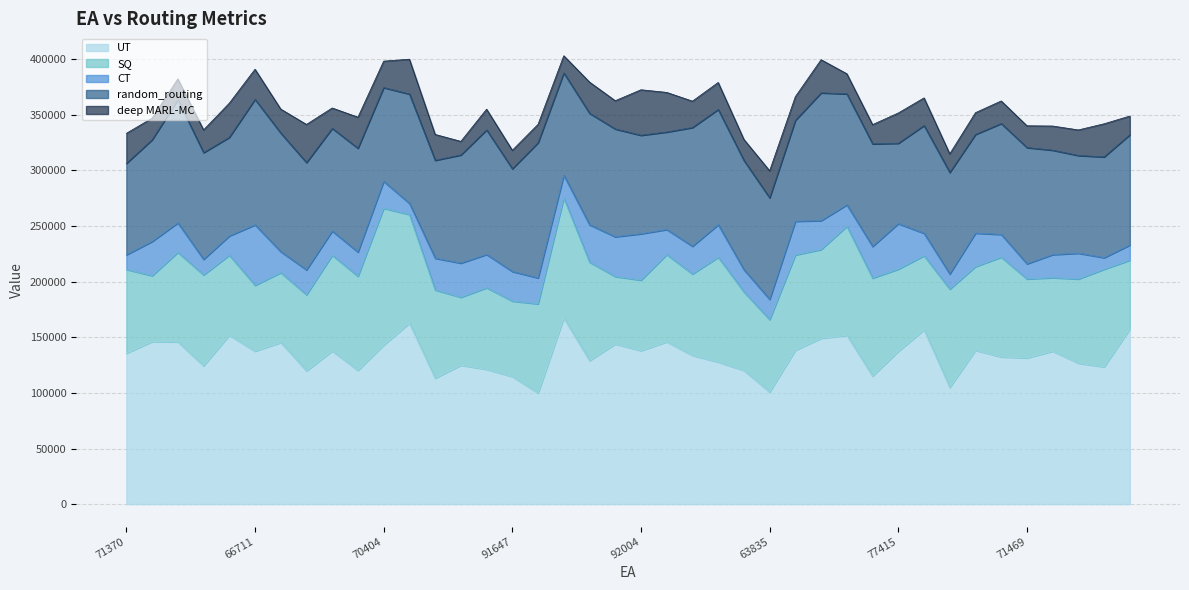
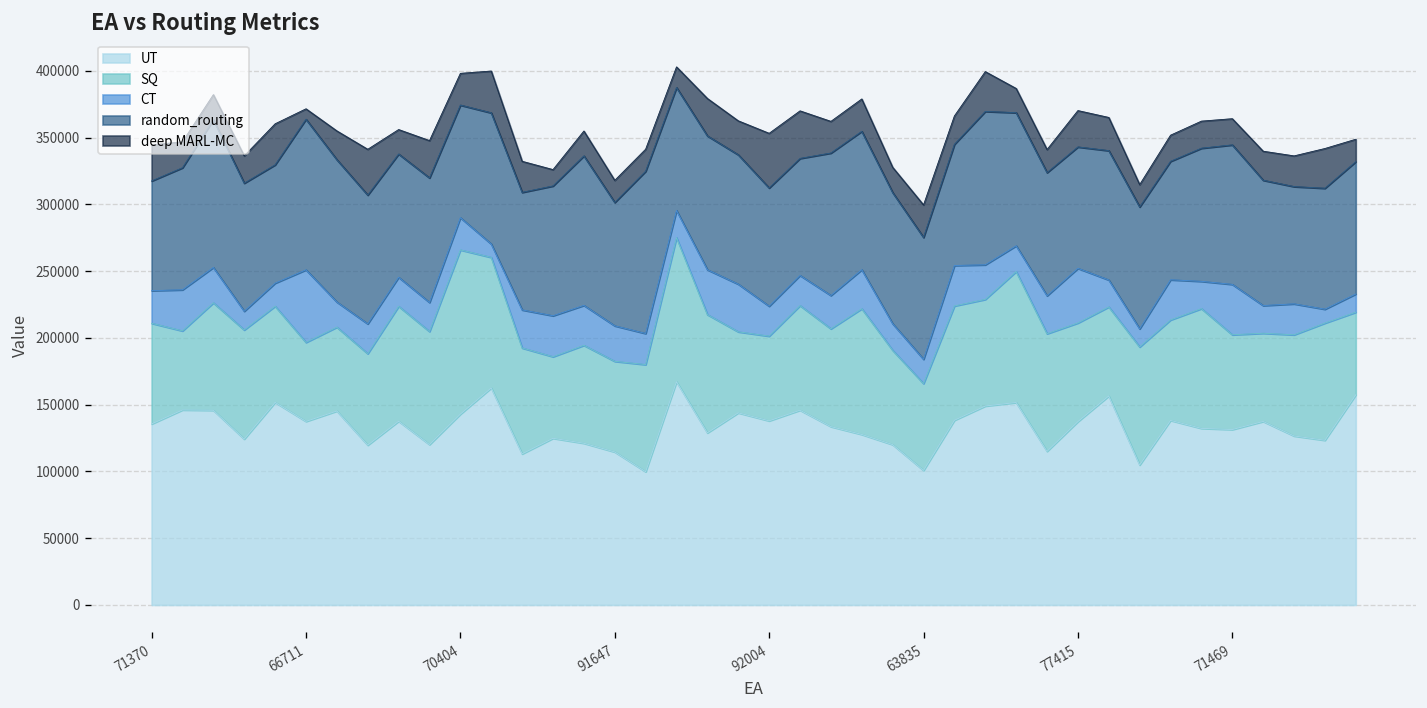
  {
    "UT": {
      "71370": 136000,
      "66711": 138000,
      "70404": 143000,
      "91647": 115000,
      "92004": 138000,
      "63835": 101000,
      "77415": 137000,
      "71469": 131000
    },
    "SQ": {
      "71370": 75000,
      "66711": 59000,
      "70404": 123000,
      "91647": 68000,
      "92004": 63000,
      "63835": 65000,
      "77415": 74000,
      "71469": 71000
    },
    "CT": {
-     "71370": 13000,
+     "71370": 24000,
      "66711": 54000,
      "70404": 24000,
      "91647": 27000,
-     "92004": 42000,
+     "92004": 22000,
      "63835": 18000,
      "77415": 41000,
-     "71469": 14000
+     "71469": 38000
    },
    "random_routing": {
      "71370": 82000,
      "66711": 113000,
      "70404": 84000,
      "91647": 92000,
      "92004": 89000,
      "63835": 91000,
-     "77415": 72000,
+     "77415": 91000,
      "71469": 104000
    },
    "deep MARL-MC": {
      "71370": 27000,
-     "66711": 27000,
+     "66711": 8000,
      "70404": 24000,
      "91647": 17000,
      "92004": 41000,
      "63835": 24000,
      "77415": 27000,
      "71469": 20000
    }
  }
